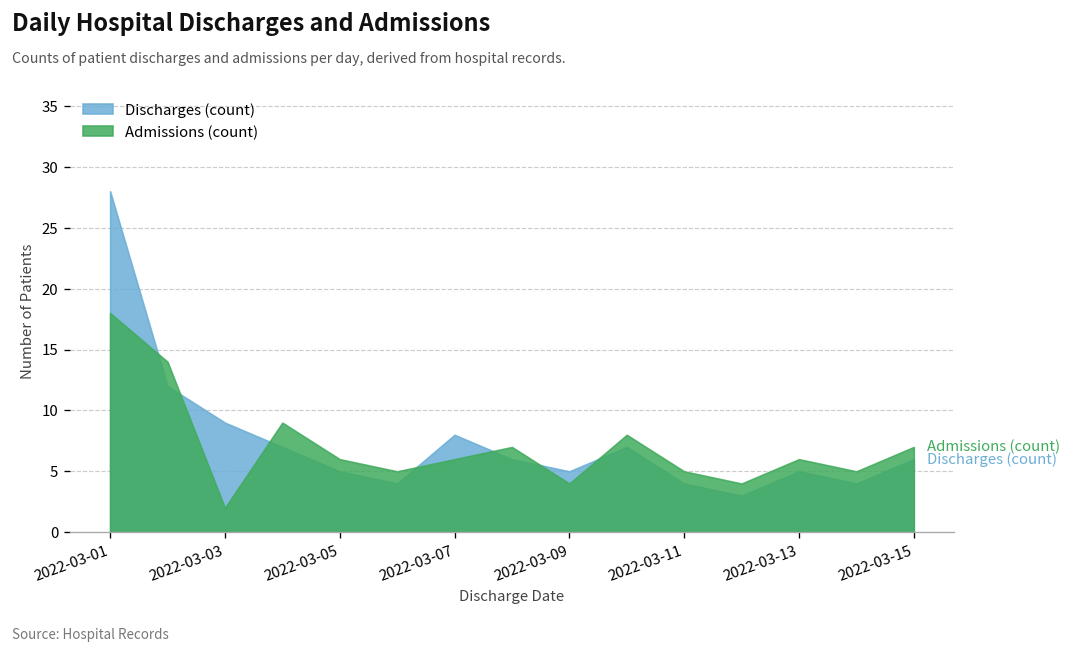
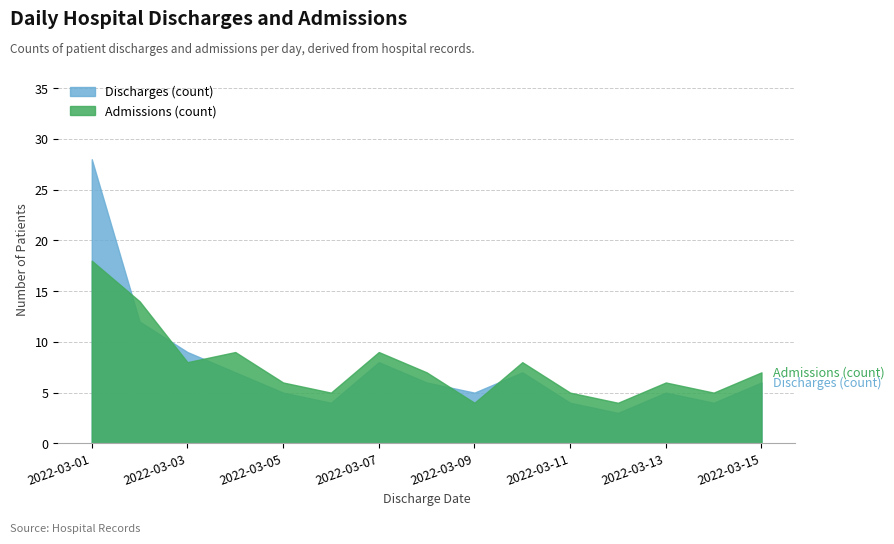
  {
    "Discharges (count)": {
      "2022-03-01": 28,
      "2022-03-03": 9,
      "2022-03-05": 5,
      "2022-03-07": 8,
      "2022-03-09": 5,
      "2022-03-11": 4,
      "2022-03-13": 5,
      "2022-03-15": 6
    },
    "Admissions (count)": {
      "2022-03-01": 18,
-     "2022-03-03": 2,
+     "2022-03-03": 8,
      "2022-03-05": 6,
-     "2022-03-07": 6,
+     "2022-03-07": 9,
      "2022-03-09": 4,
      "2022-03-11": 5,
      "2022-03-13": 6,
      "2022-03-15": 7
    }
  }
